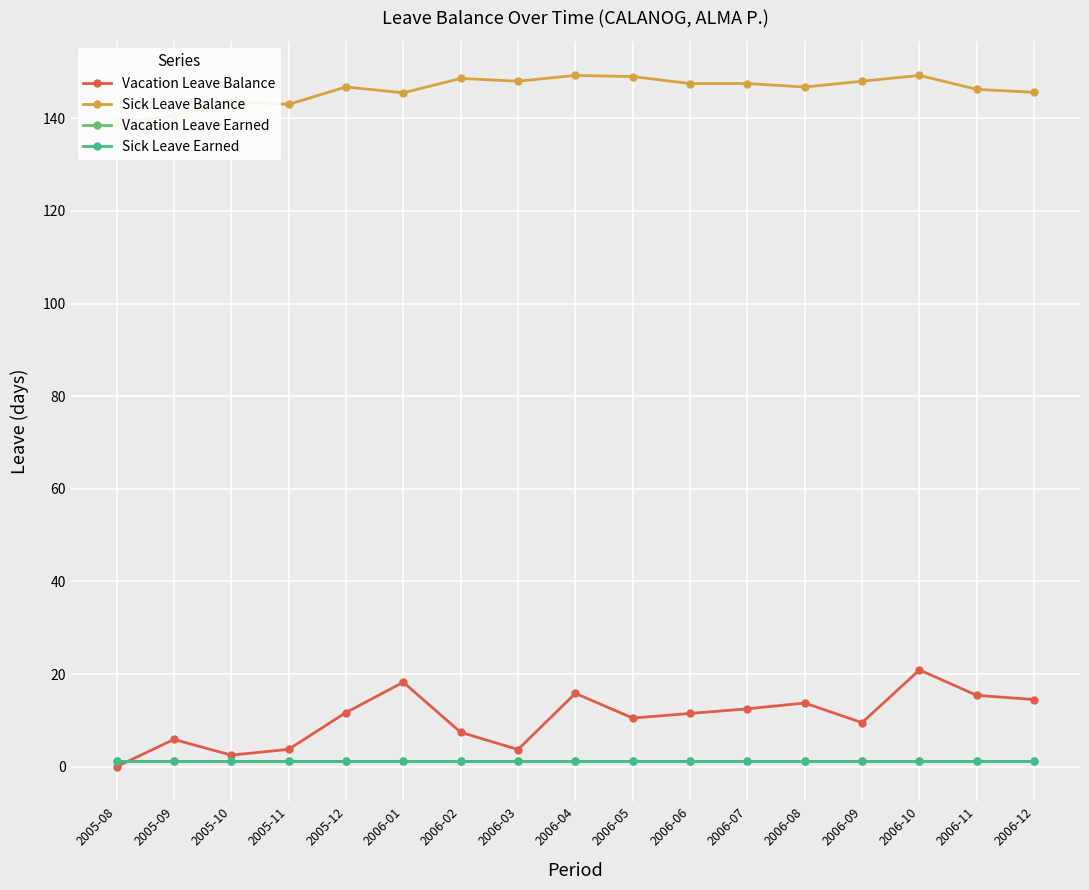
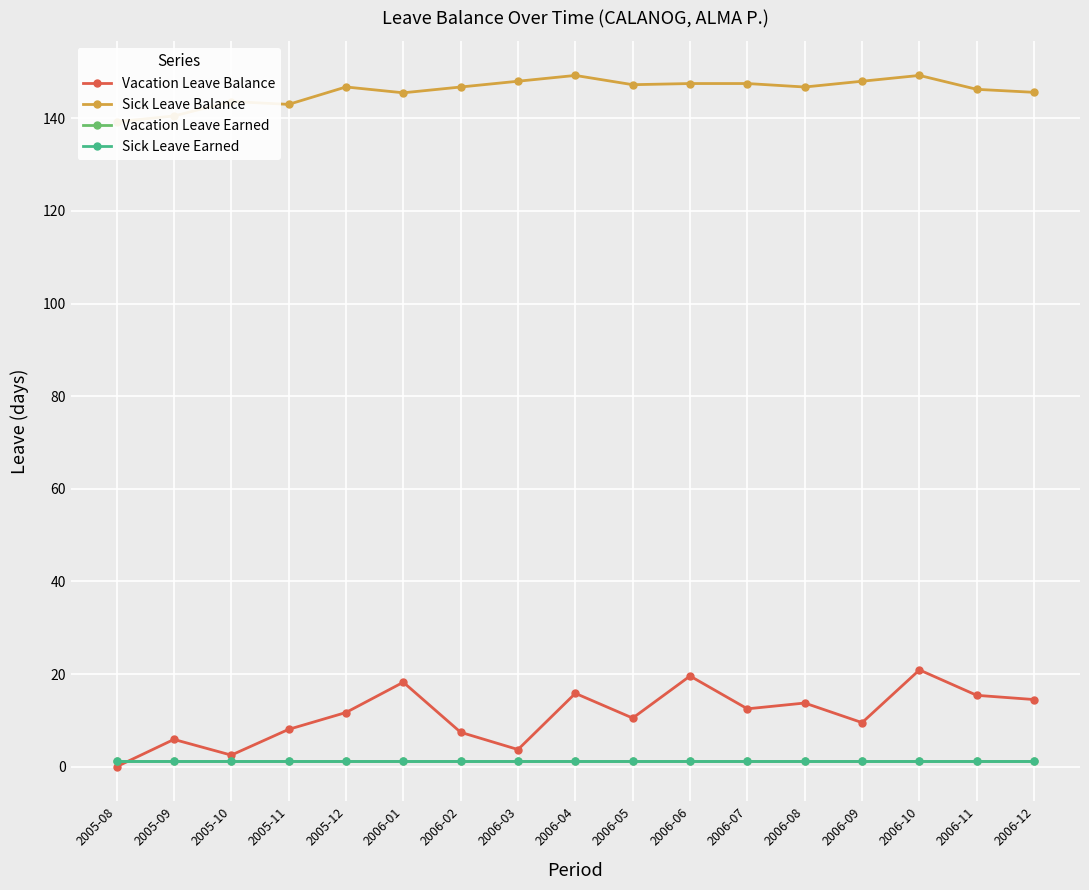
  {
    "Vacation Leave Balance": {
      "2005-08": 0,
      "2005-09": 6,
      "2005-10": 3,
-     "2005-11": 4,
+     "2005-11": 8,
      "2005-12": 12,
      "2006-01": 18,
      "2006-02": 7,
      "2006-03": 4,
      "2006-04": 16,
      "2006-05": 10,
-     "2006-06": 11,
+     "2006-06": 20,
      "2006-07": 12,
      "2006-08": 14,
      "2006-09": 10,
      "2006-10": 21,
      "2006-11": 15,
      "2006-12": 14
    },
    "Sick Leave Balance": {
      "2005-11": 143,
      "2005-12": 147,
      "2006-01": 146,
-     "2006-02": 149,
+     "2006-02": 147,
      "2006-03": 148,
      "2006-04": 149,
-     "2006-05": 149,
+     "2006-05": 147,
      "2006-06": 148,
      "2006-07": 148,
      "2006-08": 147,
      "2006-09": 148,
      "2006-10": 149,
      "2006-11": 146,
      "2006-12": 146
    },
    "Sick Leave Earned": {
      "2005-08": 1,
      "2005-09": 1,
      "2005-10": 1,
      "2005-11": 1,
      "2005-12": 1,
      "2006-01": 1,
      "2006-02": 1,
      "2006-03": 1,
      "2006-04": 1,
      "2006-05": 1,
      "2006-06": 1,
      "2006-07": 1,
      "2006-08": 1,
      "2006-09": 1,
      "2006-10": 1,
      "2006-11": 1,
      "2006-12": 1
    }
  }
